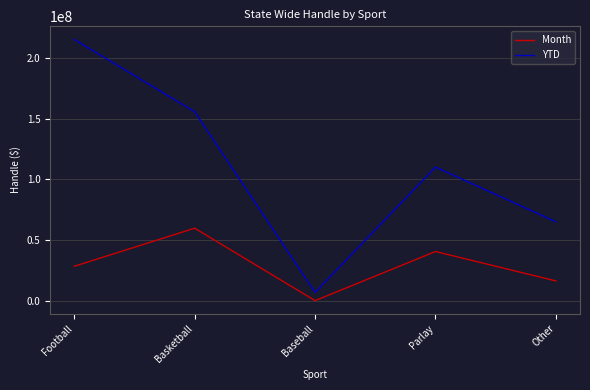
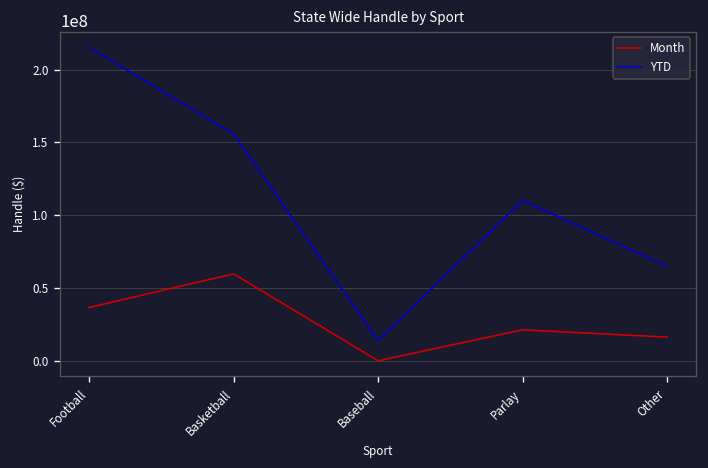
  {
    "Month": {
-     "Football": 28000000,
+     "Football": 37000000,
      "Basketball": 60000000,
      "Baseball": 0,
-     "Parlay": 41000000,
+     "Parlay": 21000000,
      "Other": 16000000
    },
    "YTD": {
      "Football": 215000000,
      "Basketball": 156000000,
-     "Baseball": 7000000,
+     "Baseball": 14000000,
      "Parlay": 110000000,
      "Other": 65000000
    }
  }
